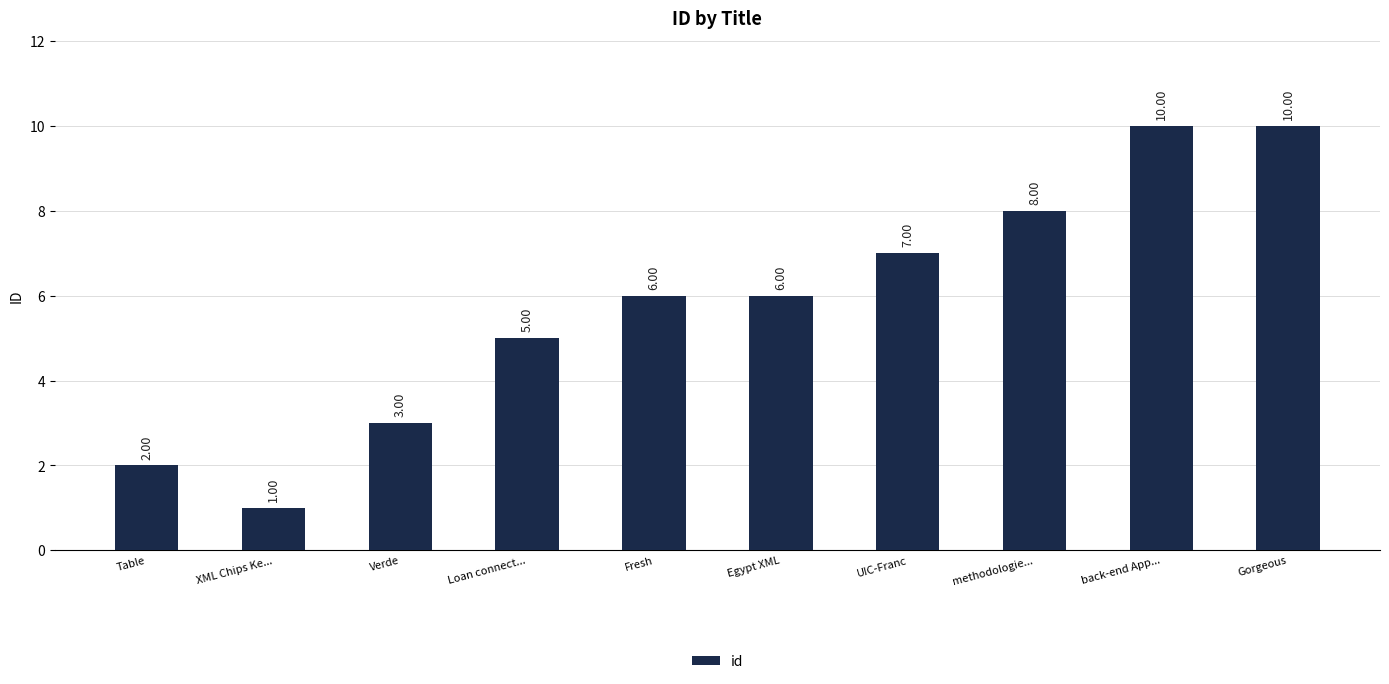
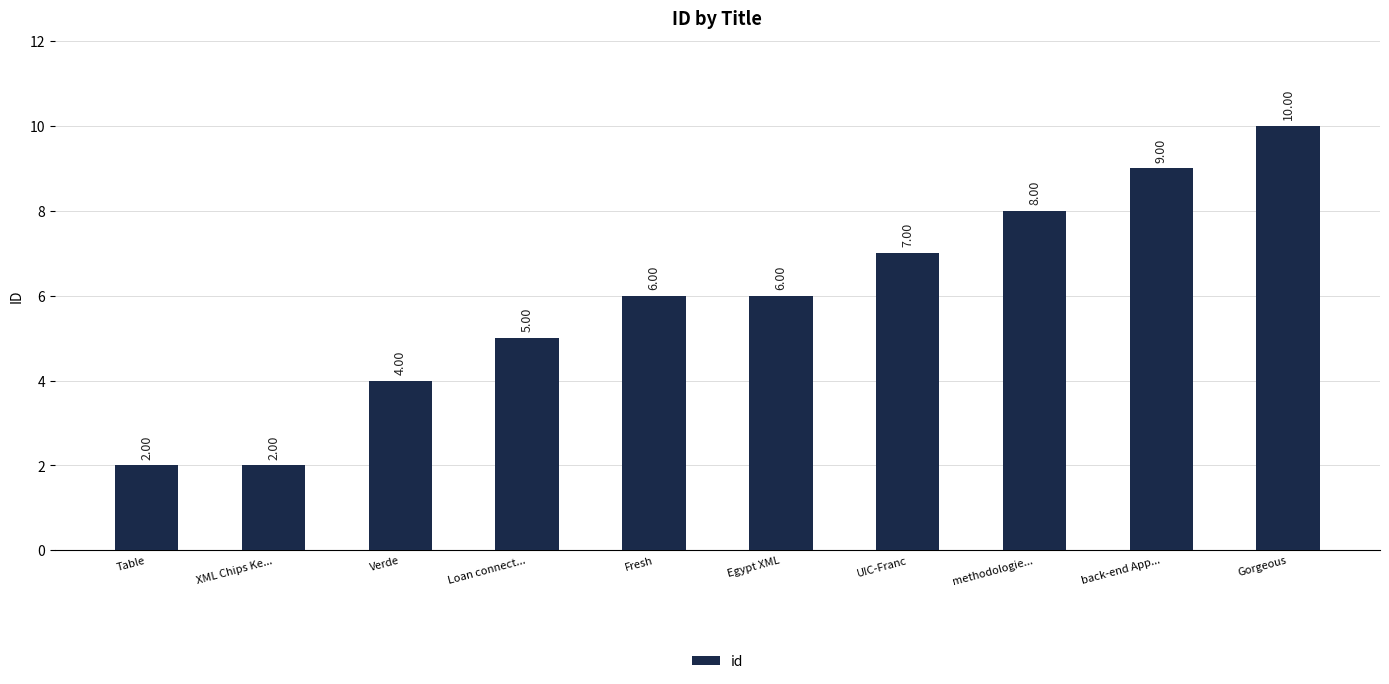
  {
    "Table": 2.00,
-   "XML Chips Ke...": 1.00,
-   "Verde": 3.00,
+   "XML Chips Ke...": 2.00,
+   "Verde": 4.00,
    "Loan connect...": 5.00,
    "Fresh": 6.00,
    "Egypt XML": 6.00,
    "UIC-Franc": 7.00,
    "methodologie...": 8.00,
-   "back-end App...": 10.00,
+   "back-end App...": 9.00,
    "Gorgeous": 10.00
  }
